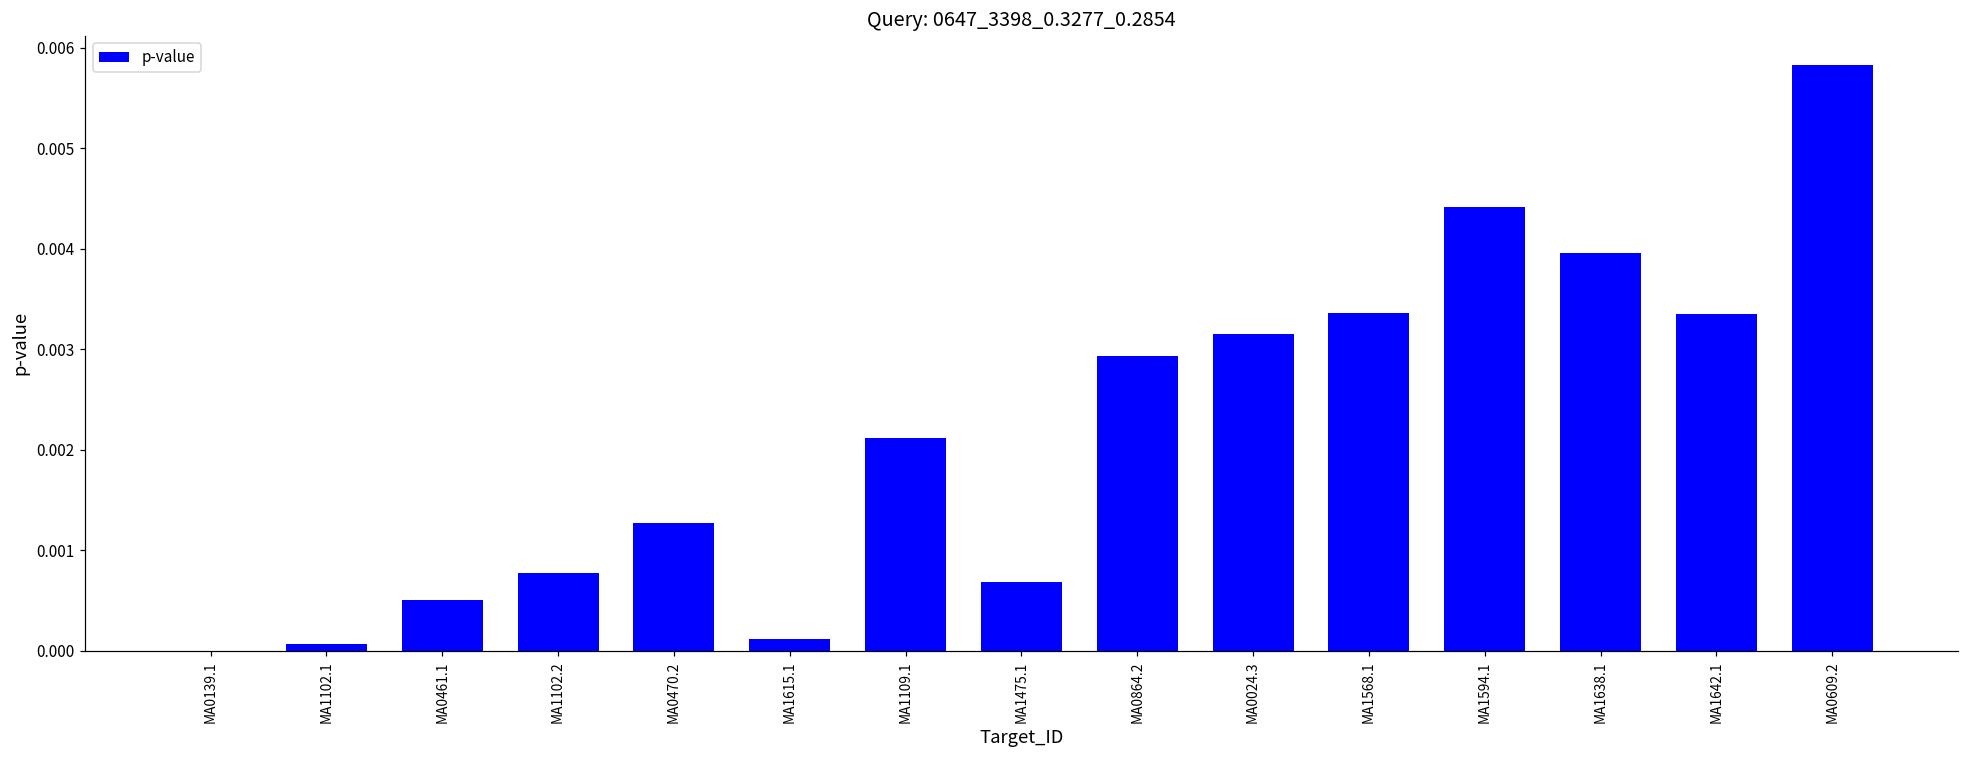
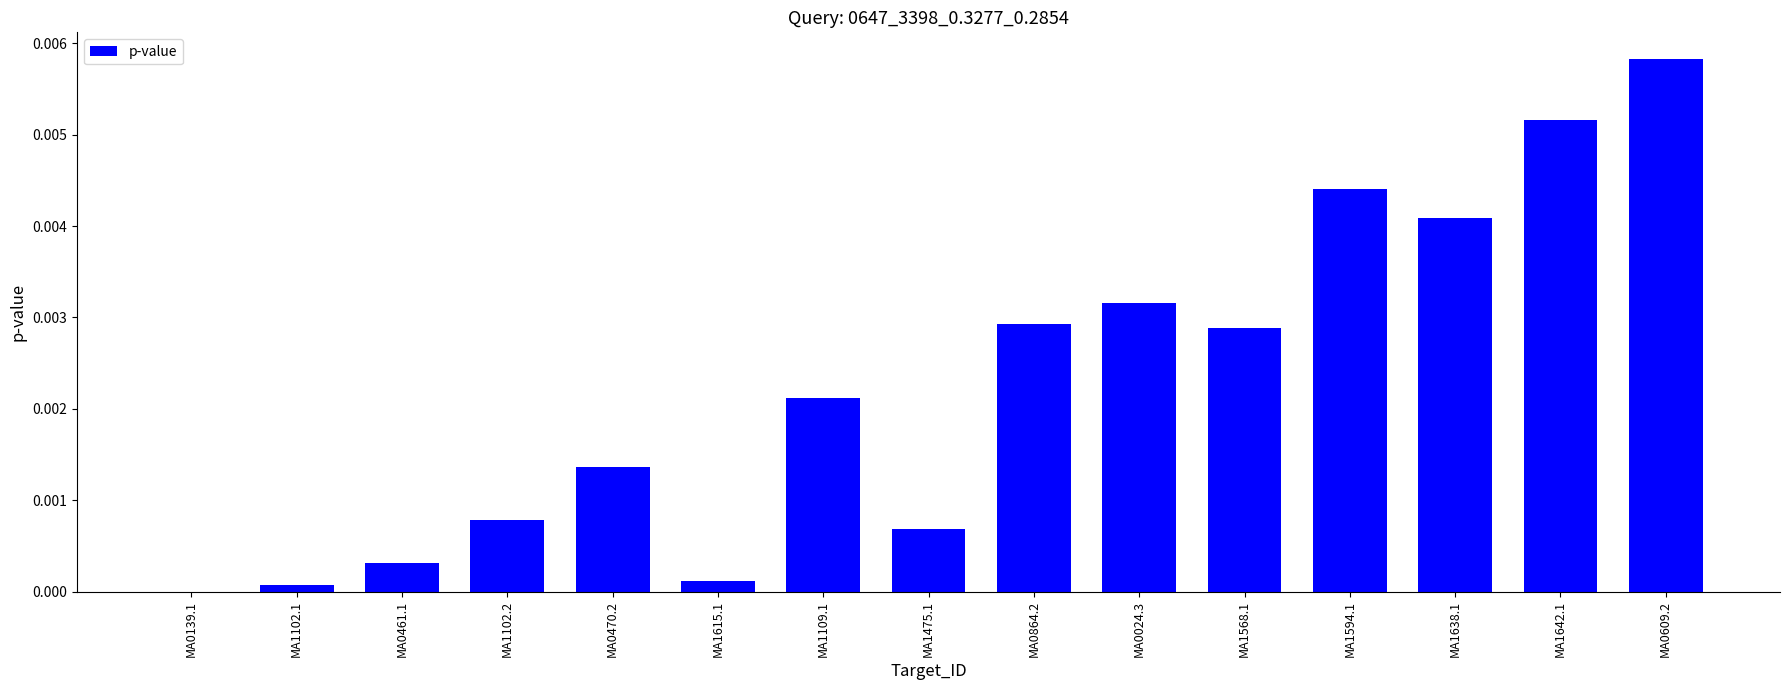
  {
    "MA1102.1": 0.0001,
-   "MA0461.1": 0.0005,
+   "MA0461.1": 0.0003,
    "MA1102.2": 0.0008,
-   "MA0470.2": 0.0013,
+   "MA0470.2": 0.0014,
    "MA1615.1": 0.0001,
    "MA1109.1": 0.0021,
    "MA1475.1": 0.0007,
    "MA0864.2": 0.0029,
    "MA0024.3": 0.0032,
-   "MA1568.1": 0.0034,
+   "MA1568.1": 0.0029,
    "MA1594.1": 0.0044,
-   "MA1638.1": 0.0040,
-   "MA1642.1": 0.0034,
+   "MA1638.1": 0.0041,
+   "MA1642.1": 0.0052,
    "MA0609.2": 0.0058
  }
